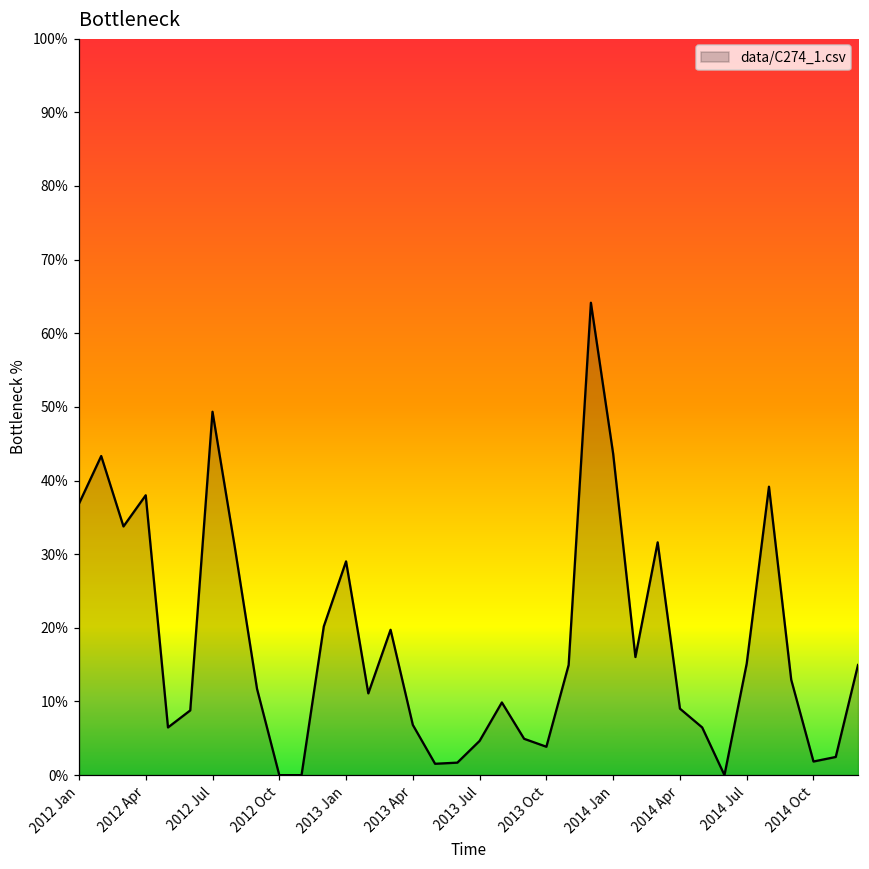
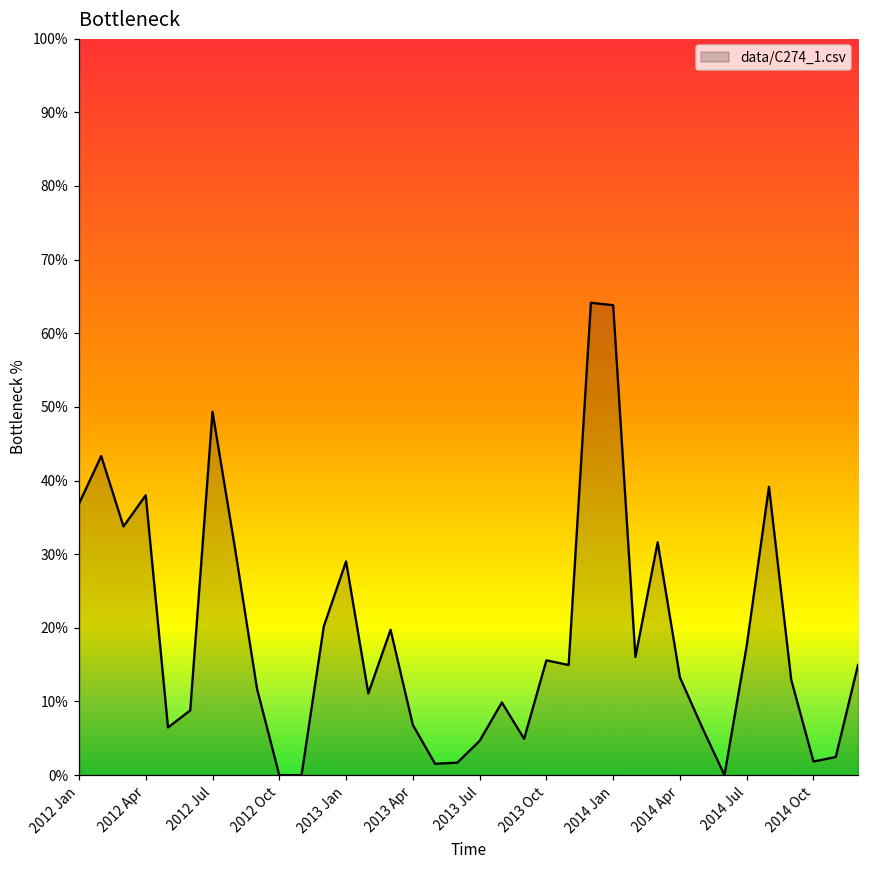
  {
    "2012 Jan": "37%",
    "2012 Apr": "38%",
    "2012 Jul": "49%",
    "2012 Oct": "0%",
    "2013 Jan": "29%",
    "2013 Apr": "7%",
    "2013 Jul": "5%",
-   "2013 Oct": "4%",
-   "2014 Jan": "44%",
-   "2014 Apr": "9%",
-   "2014 Jul": "15%",
+   "2013 Oct": "16%",
+   "2014 Jan": "64%",
+   "2014 Apr": "13%",
+   "2014 Jul": "18%",
    "2014 Oct": "2%"
  }
